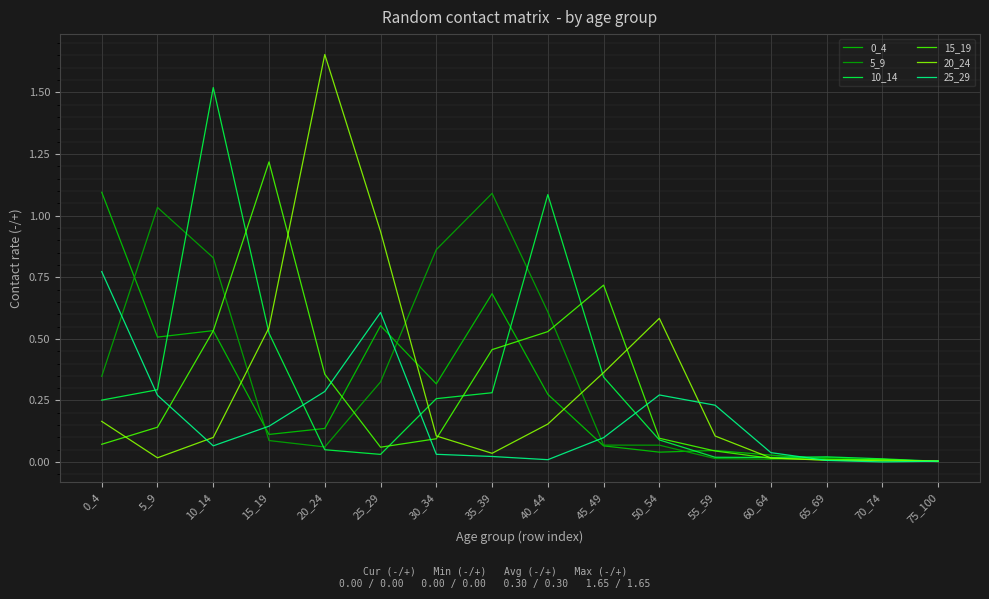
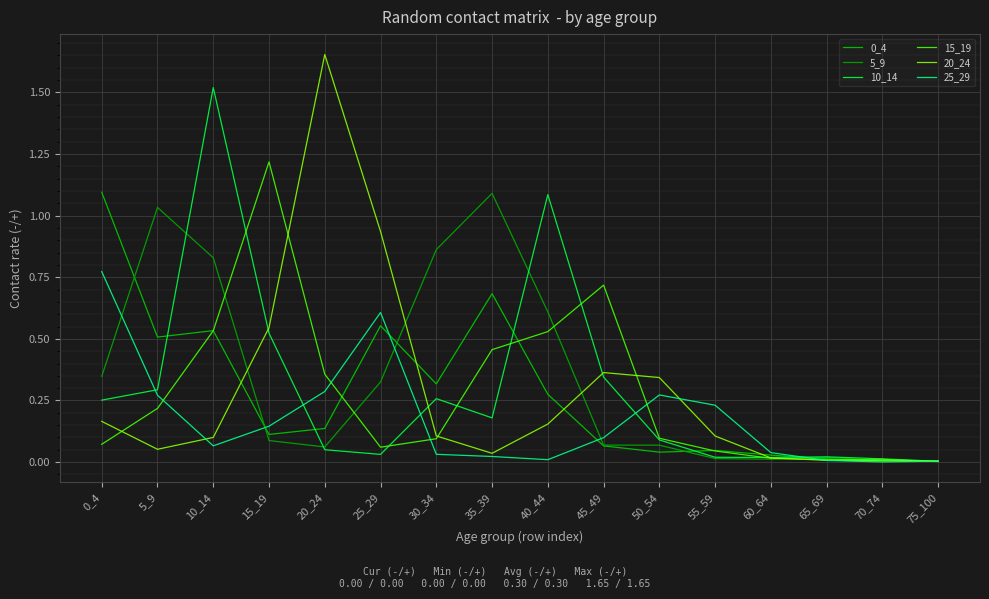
  {
    "10_14": {
      "0_4": 0.25,
      "5_9": 0.29,
      "10_14": 1.52,
      "15_19": 0.52,
      "20_24": 0.05,
      "25_29": 0.03,
      "30_34": 0.26,
-     "35_39": 0.28,
+     "35_39": 0.18,
      "40_44": 1.09,
      "45_49": 0.34
    },
    "15_19": {
      "0_4": 0.07,
-     "5_9": 0.14,
+     "5_9": 0.22,
      "15_19": 1.22,
      "20_24": 0.36,
      "25_29": 0.06,
      "30_34": 0.09,
      "35_39": 0.46,
      "40_44": 0.53,
      "45_49": 0.72
    },
    "20_24": {
      "0_4": 0.17,
-     "5_9": 0.02,
+     "5_9": 0.05,
      "10_14": 0.10,
      "15_19": 0.55,
      "20_24": 1.65,
      "25_29": 0.94,
      "30_34": 0.11,
      "35_39": 0.04,
      "40_44": 0.15,
      "45_49": 0.36,
-     "50_54": 0.58,
+     "50_54": 0.34,
      "55_59": 0.11
    },
    "25_29": {
      "0_4": 0.77,
      "5_9": 0.27,
      "10_14": 0.07,
      "15_19": 0.15,
      "20_24": 0.29,
      "25_29": 0.61,
      "30_34": 0.03,
      "35_39": 0.02,
      "40_44": 0.01,
      "45_49": 0.10,
      "50_54": 0.27,
      "55_59": 0.23
    }
  }
